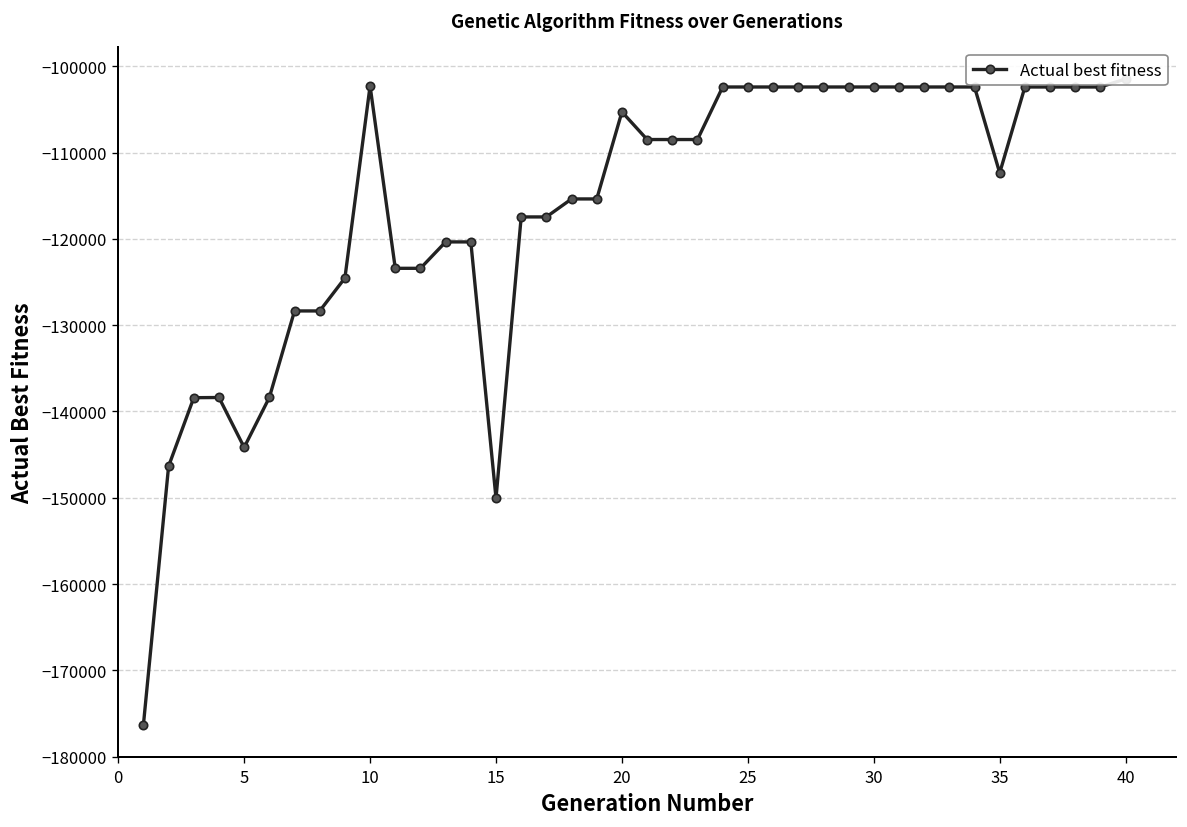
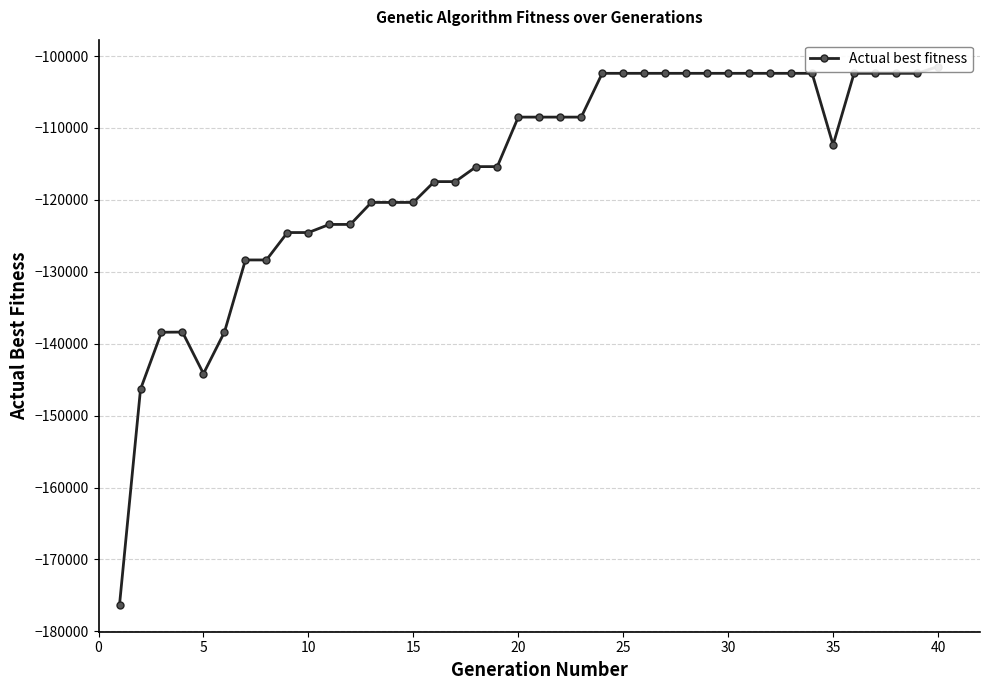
  {
    "5": -144000,
-   "10": -102000,
-   "15": -150000,
-   "20": -105000,
+   "10": -125000,
+   "15": -120000,
+   "20": -108000,
    "25": -102000,
    "30": -102000,
    "35": -112000
  }
